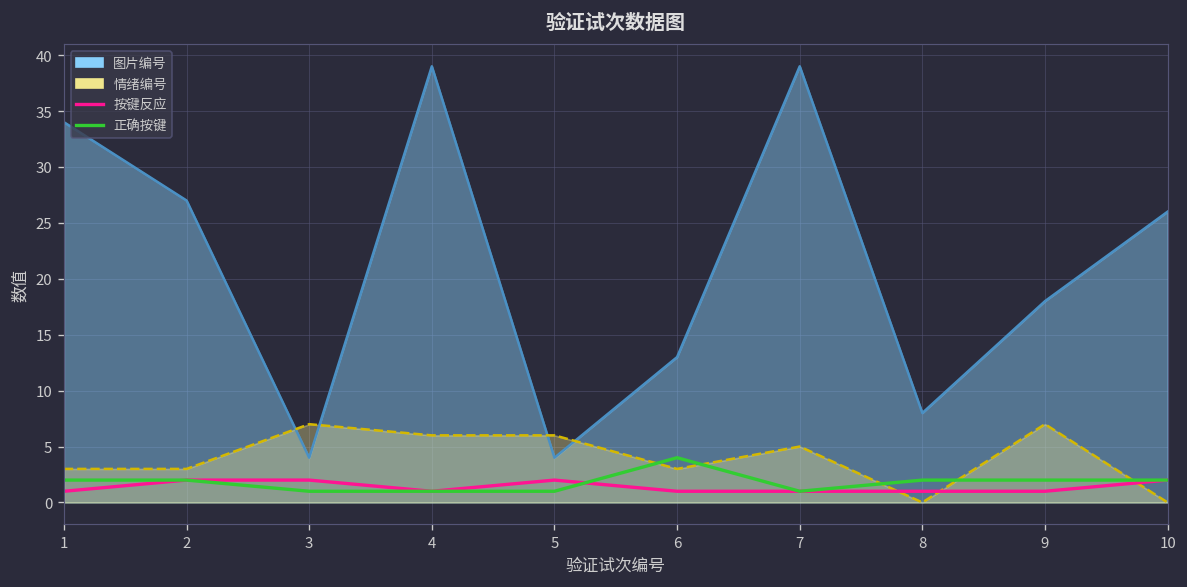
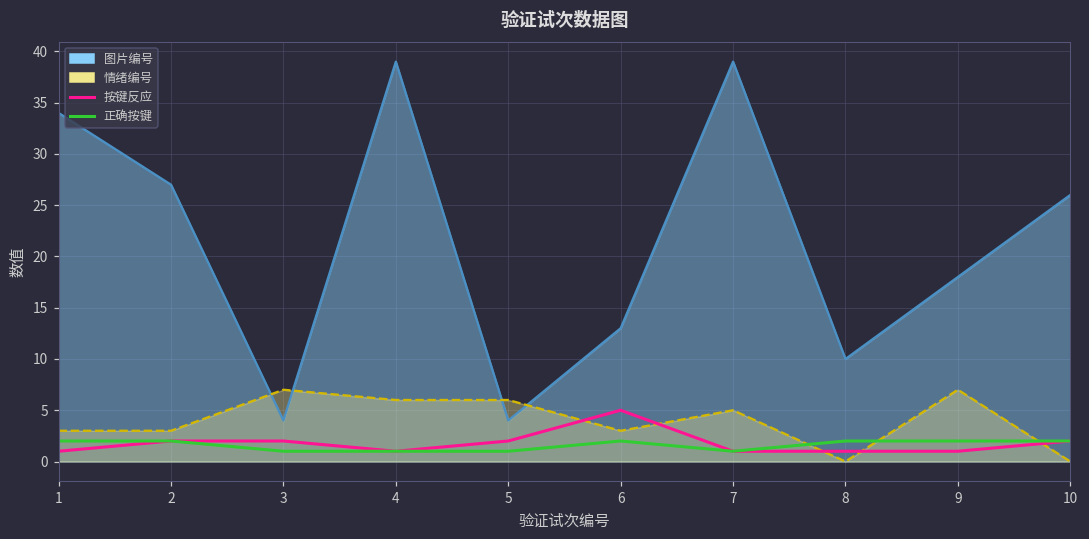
  {
    "图片编号": {
      "1": 34,
      "2": 27,
      "3": 4,
      "4": 39,
      "5": 4,
      "6": 13,
      "7": 39,
-     "8": 8,
+     "8": 10,
      "9": 18,
      "10": 26
    },
    "情绪编号": {
      "1": 3,
      "2": 3,
      "3": 7,
      "4": 6,
      "5": 6,
      "6": 3,
      "7": 5,
      "8": 0,
      "9": 7,
      "10": 0
    },
    "按键反应": {
      "1": 1,
      "3": 2,
      "5": 2,
-     "6": 1,
+     "6": 5,
      "8": 1,
      "9": 1
    },
    "正确按键": {
      "1": 2,
      "3": 1,
      "5": 1,
-     "6": 4,
+     "6": 2,
      "8": 2,
      "9": 2
    }
  }
